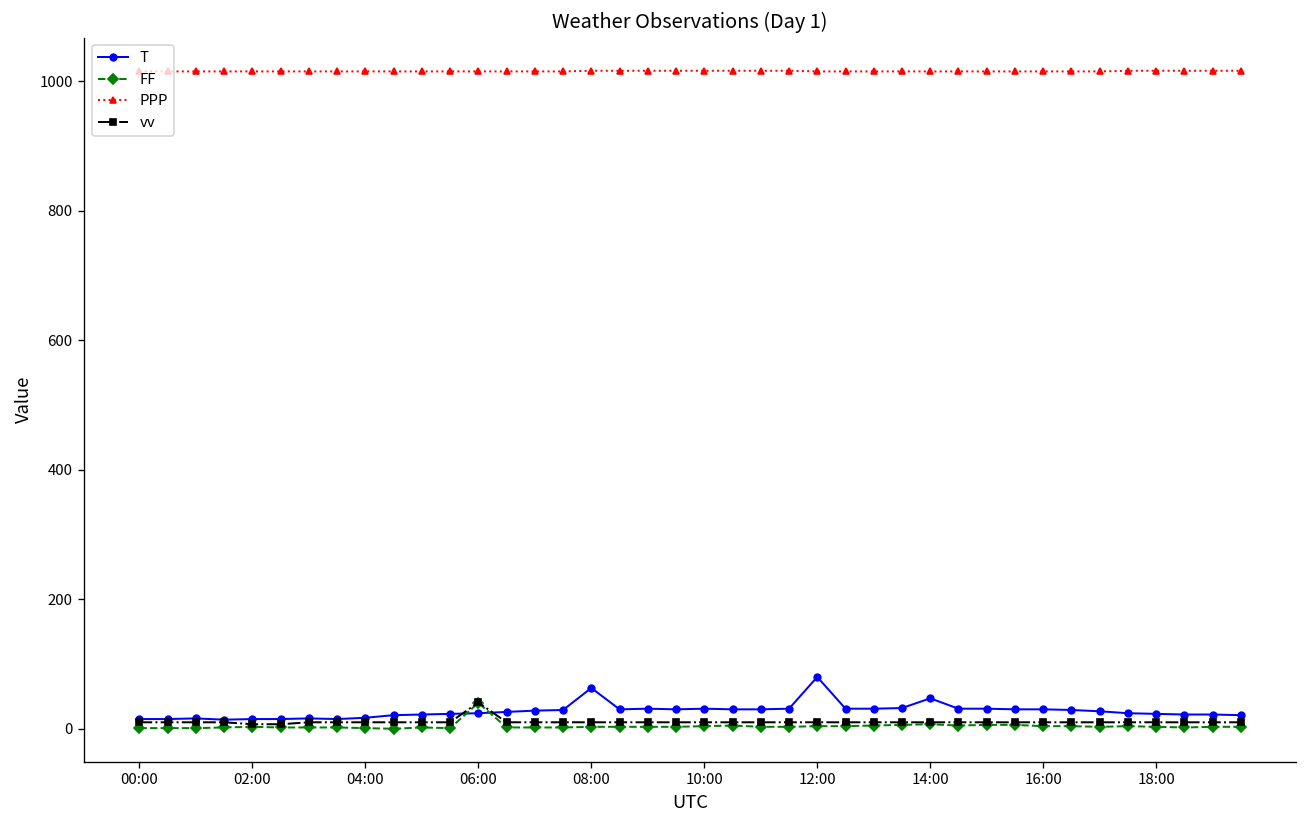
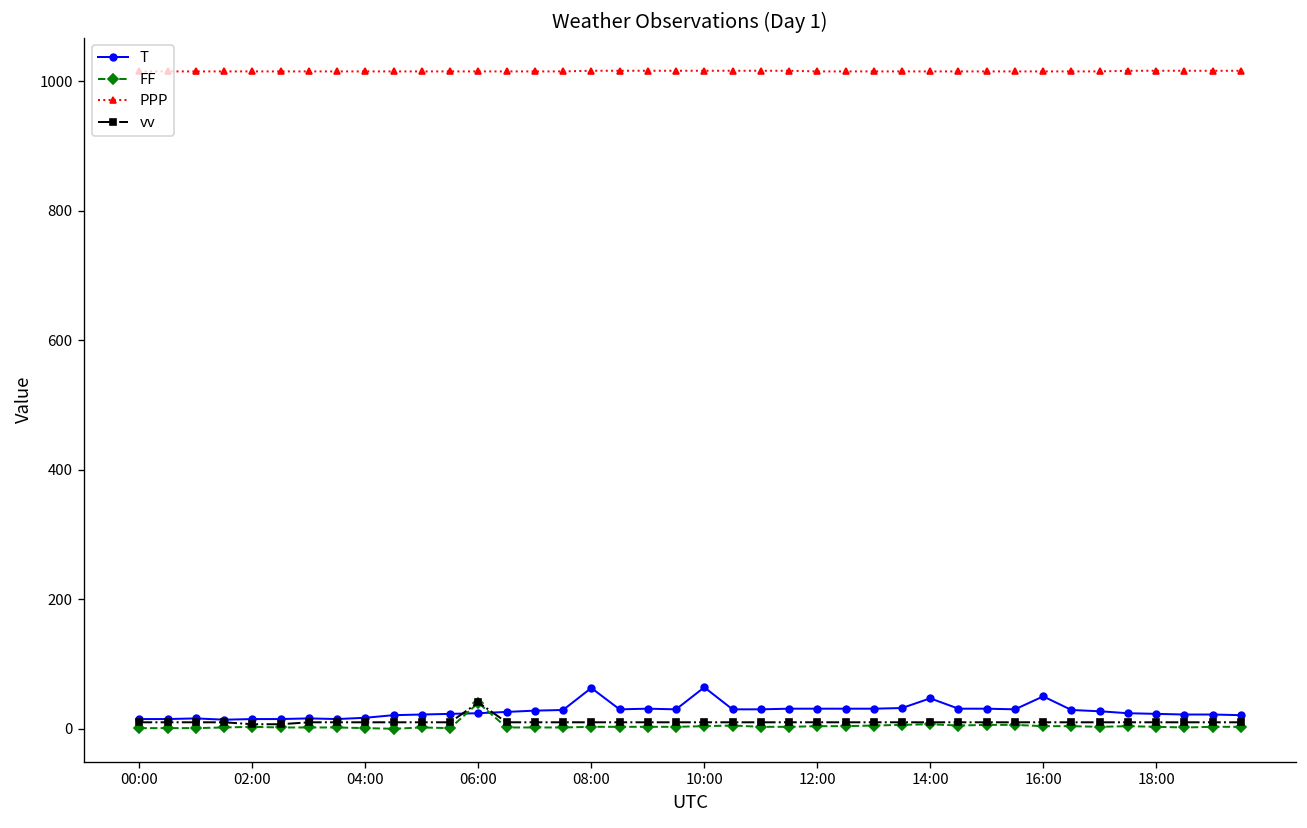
  {
    "T": {
      "00:00": 20,
      "02:00": 20,
      "04:00": 20,
      "06:00": 20,
      "08:00": 60,
-     "10:00": 30,
-     "12:00": 80,
+     "10:00": 60,
+     "12:00": 30,
      "14:00": 50,
-     "16:00": 30,
+     "16:00": 50,
      "18:00": 20
    },
    "FF": {
      "00:00": 0,
      "04:00": 0,
      "08:00": 0,
      "10:00": 0,
      "12:00": 0,
      "16:00": 0,
      "18:00": 0
    },
    "PPP": {
      "02:00": 1020,
      "04:00": 1020,
      "06:00": 1020,
      "08:00": 1020,
      "10:00": 1020,
      "12:00": 1020,
      "14:00": 1020,
      "16:00": 1020,
      "18:00": 1020
    },
    "vv": {
      "00:00": 10,
      "04:00": 10,
      "08:00": 10,
      "10:00": 10,
      "12:00": 10,
      "16:00": 10,
      "18:00": 10
    }
  }
